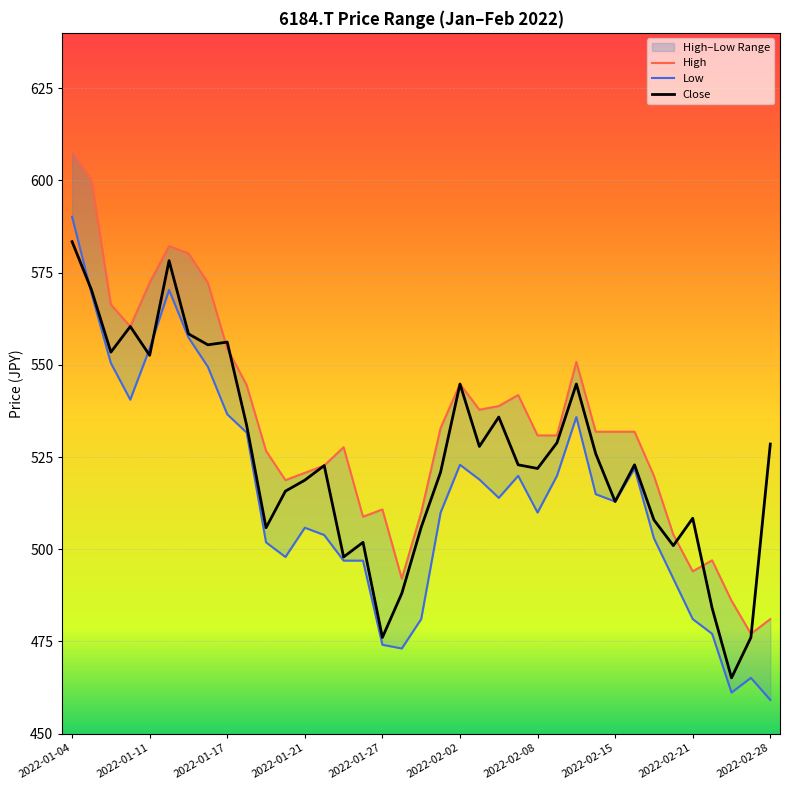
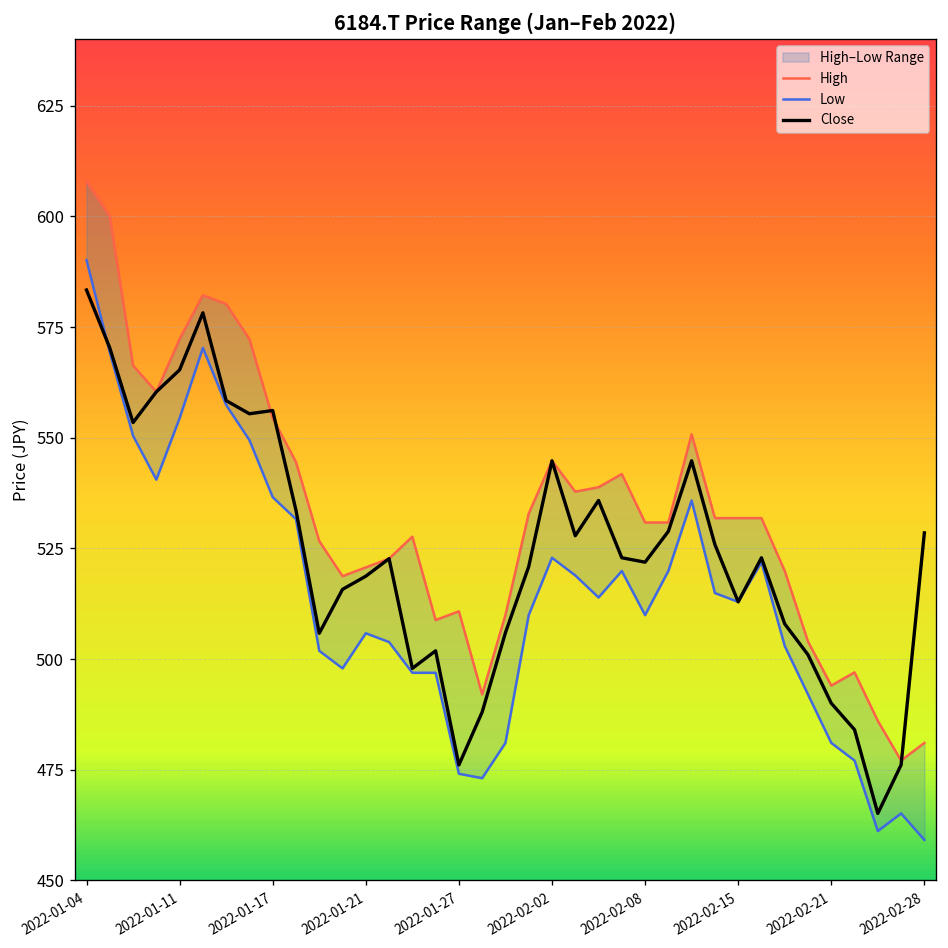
  {
    "Close": {
      "2022-01-04": 583,
-     "2022-01-11": 553,
+     "2022-01-11": 565,
      "2022-01-17": 556,
      "2022-01-21": 519,
      "2022-01-27": 476,
      "2022-02-08": 522,
-     "2022-02-21": 508,
+     "2022-02-21": 490,
      "2022-02-28": 529
    }
  }
